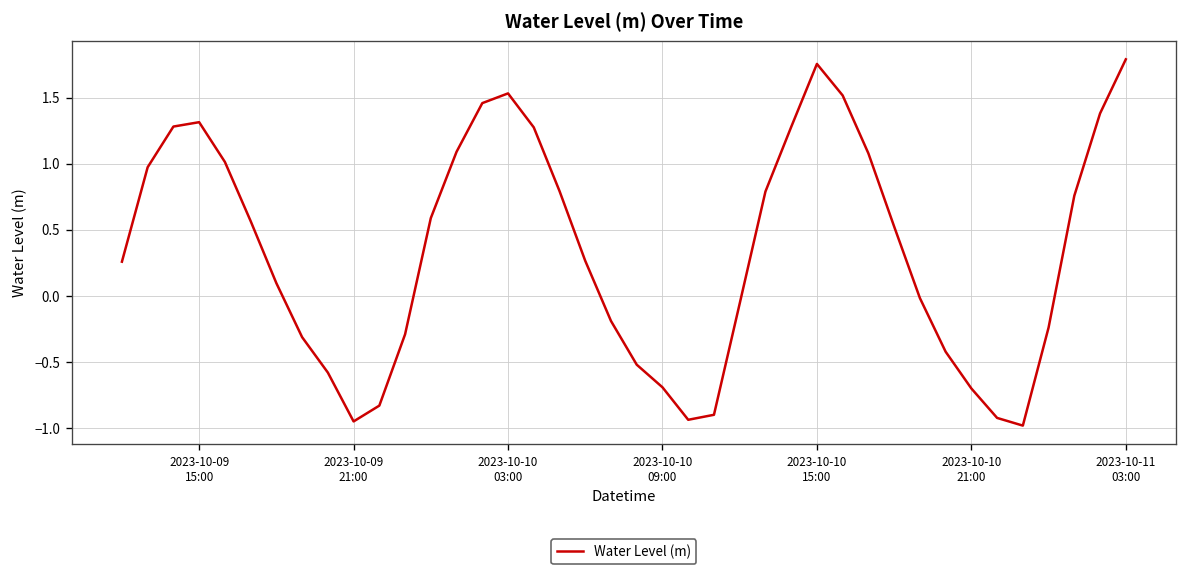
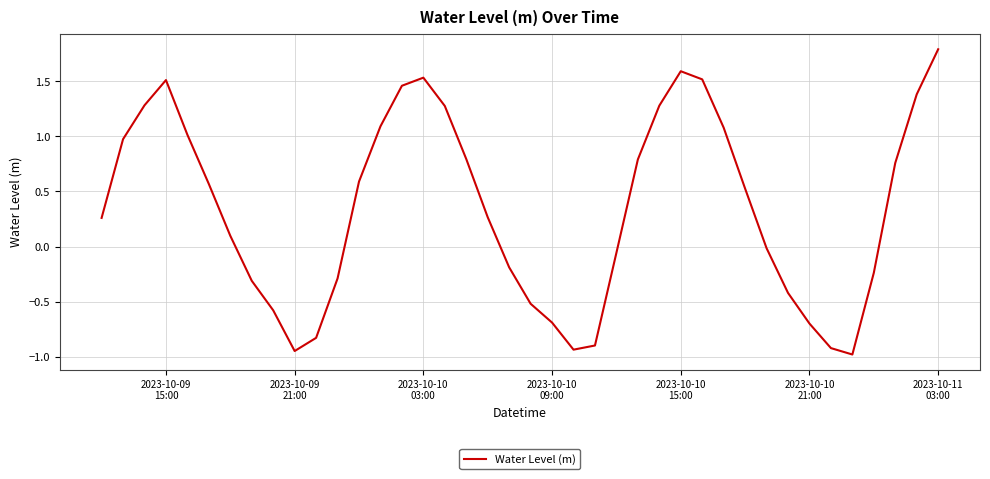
  {
-   "2023-10-09 15:00": 1.32,
+   "2023-10-09 15:00": 1.51,
    "2023-10-09 21:00": -0.95,
    "2023-10-10 03:00": 1.53,
    "2023-10-10 09:00": -0.69,
-   "2023-10-10 15:00": 1.76,
+   "2023-10-10 15:00": 1.59,
    "2023-10-10 21:00": -0.70,
    "2023-10-11 03:00": 1.79
  }
